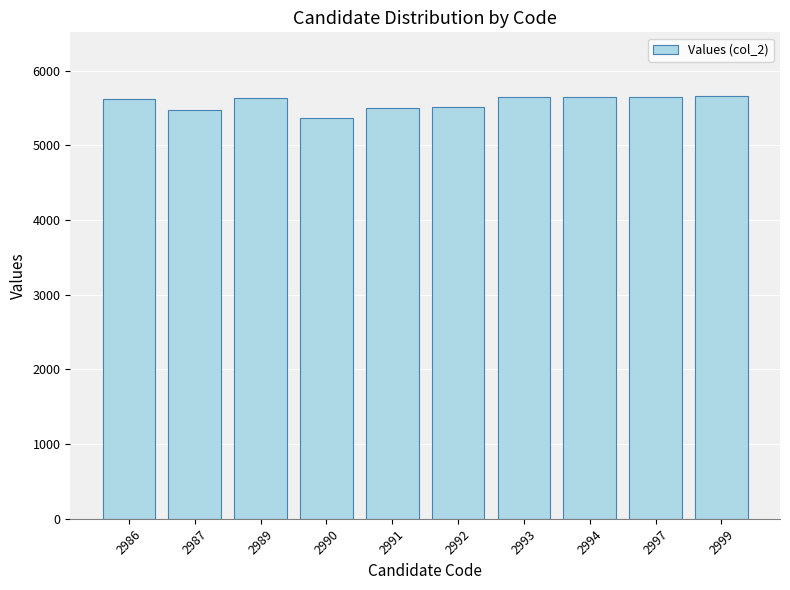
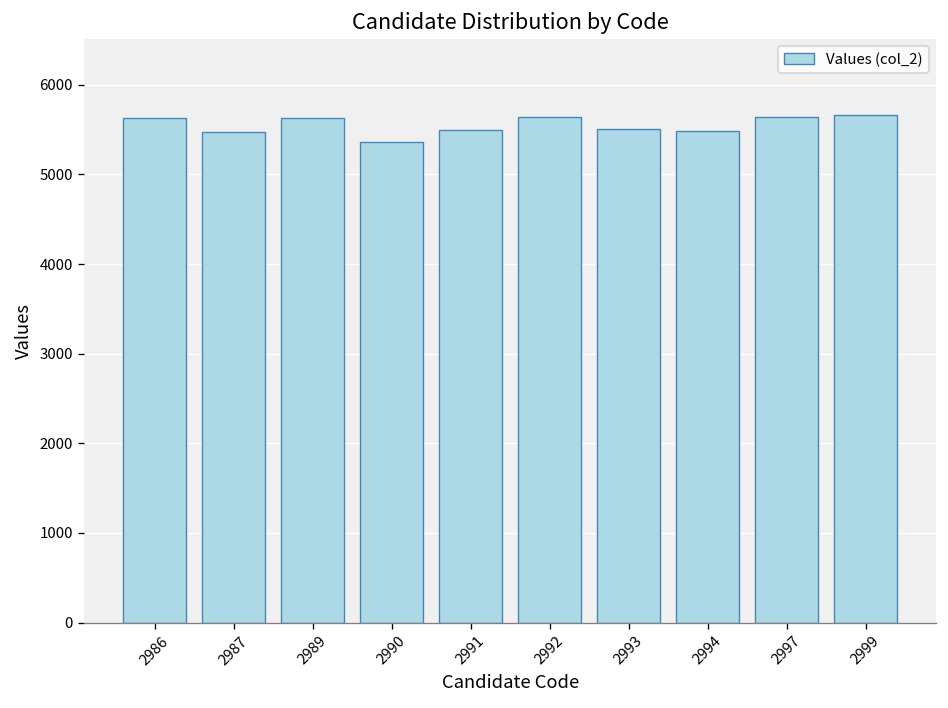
  {
    "2986": 5600,
    "2987": 5500,
    "2989": 5600,
    "2990": 5400,
    "2991": 5500,
-   "2992": 5500,
-   "2993": 5600,
-   "2994": 5600,
+   "2992": 5600,
+   "2993": 5500,
+   "2994": 5500,
    "2997": 5600,
    "2999": 5700
  }
